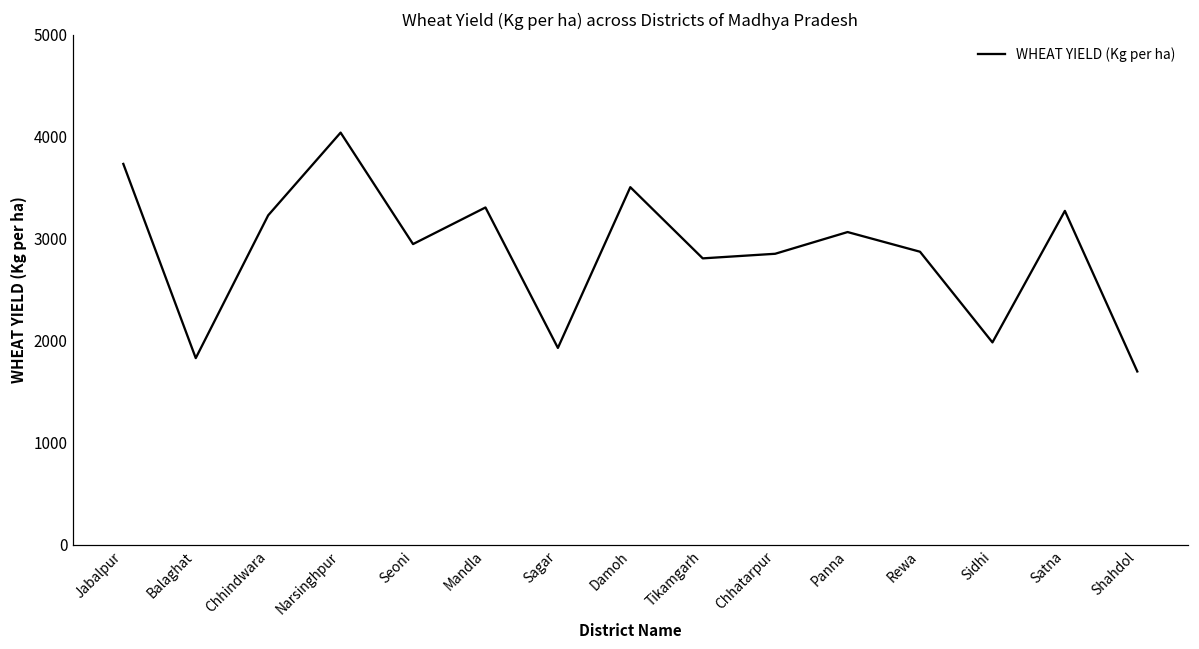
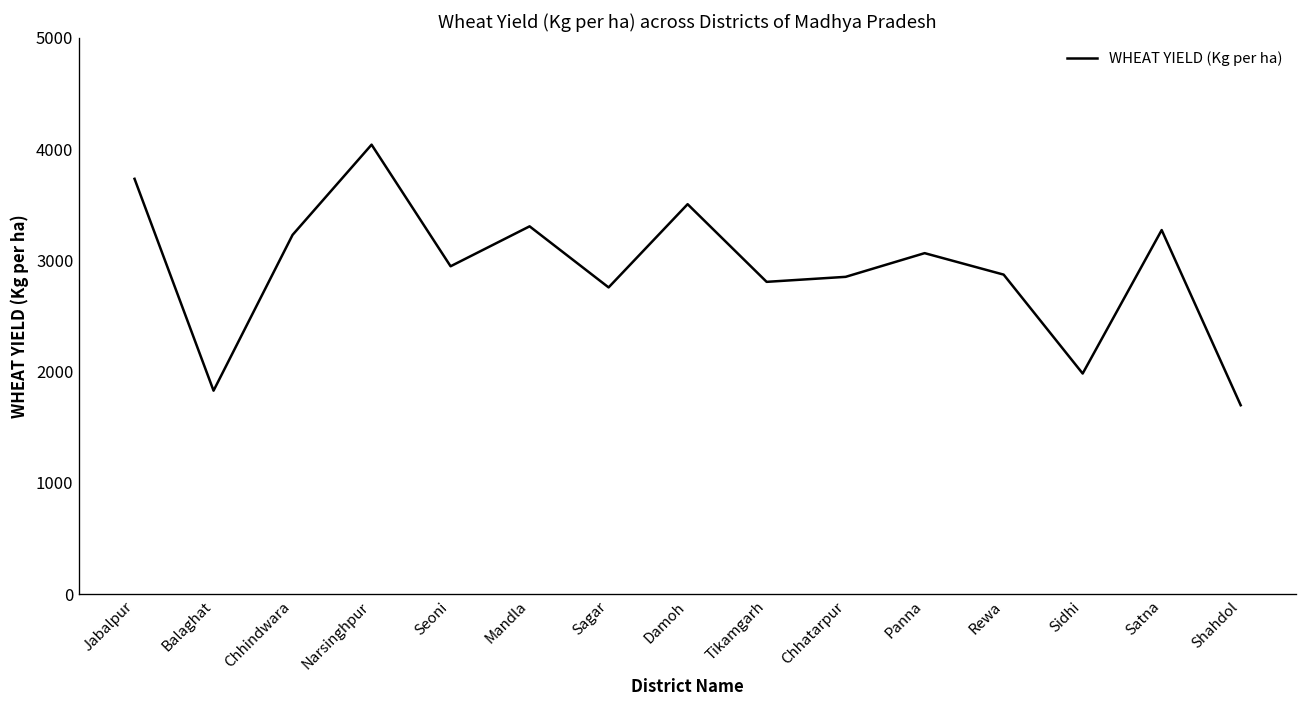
  {
    "Jabalpur": 3700,
    "Balaghat": 1800,
    "Chhindwara": 3200,
    "Narsinghpur": 4000,
    "Seoni": 2900,
    "Mandla": 3300,
-   "Sagar": 1900,
+   "Sagar": 2800,
    "Damoh": 3500,
    "Tikamgarh": 2800,
    "Chhatarpur": 2900,
    "Panna": 3100,
    "Rewa": 2900,
    "Sidhi": 2000,
    "Satna": 3300,
    "Shahdol": 1700
  }
